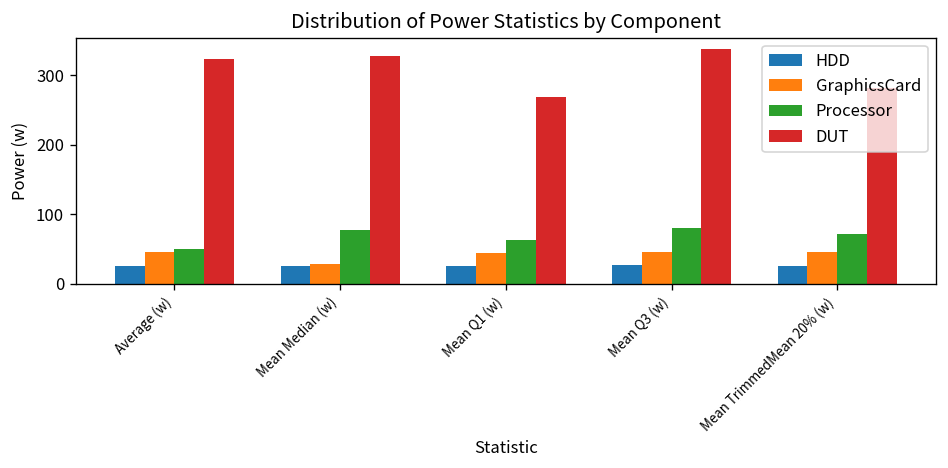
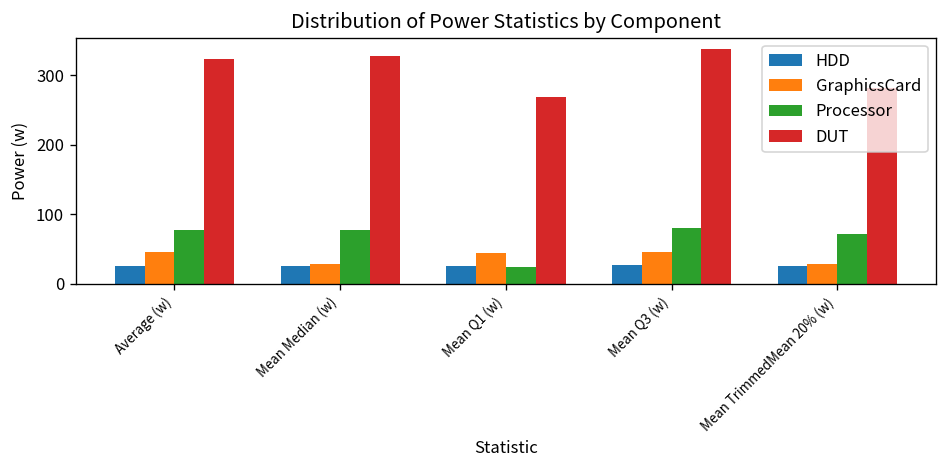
  {
    "HDD": {
      "Average (w)": 30,
      "Mean Median (w)": 30,
      "Mean Q1 (w)": 30,
      "Mean Q3 (w)": 30,
      "Mean TrimmedMean 20% (w)": 30
    },
    "GraphicsCard": {
      "Average (w)": 50,
      "Mean Median (w)": 30,
      "Mean Q1 (w)": 40,
      "Mean Q3 (w)": 50,
-     "Mean TrimmedMean 20% (w)": 50
+     "Mean TrimmedMean 20% (w)": 30
    },
    "Processor": {
-     "Average (w)": 50,
+     "Average (w)": 80,
      "Mean Median (w)": 80,
-     "Mean Q1 (w)": 60,
+     "Mean Q1 (w)": 20,
      "Mean Q3 (w)": 80,
      "Mean TrimmedMean 20% (w)": 70
    },
    "DUT": {
      "Average (w)": 320,
      "Mean Median (w)": 330,
      "Mean Q1 (w)": 270,
      "Mean Q3 (w)": 340
    }
  }
